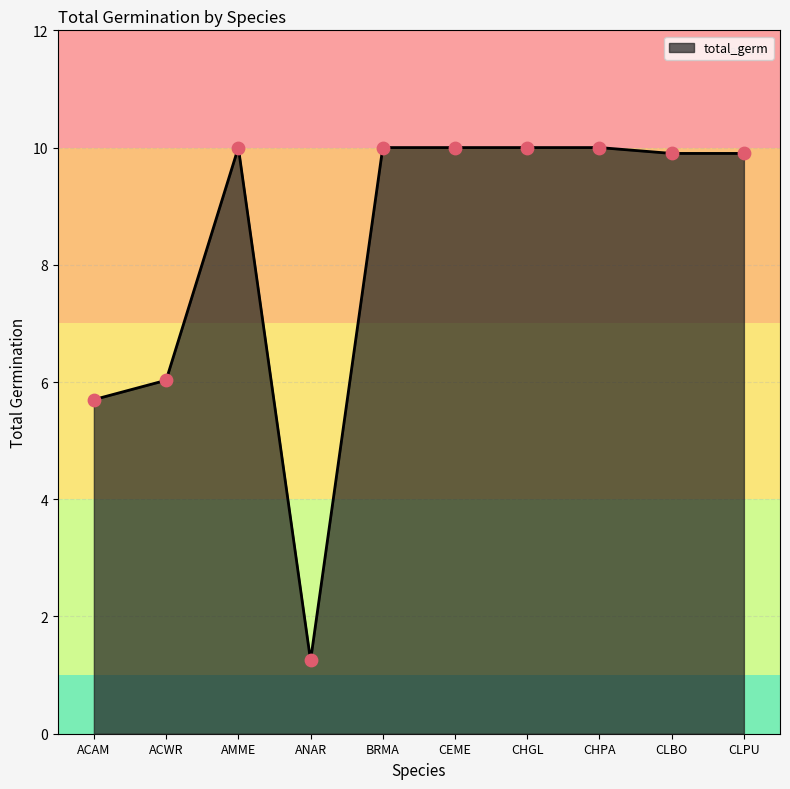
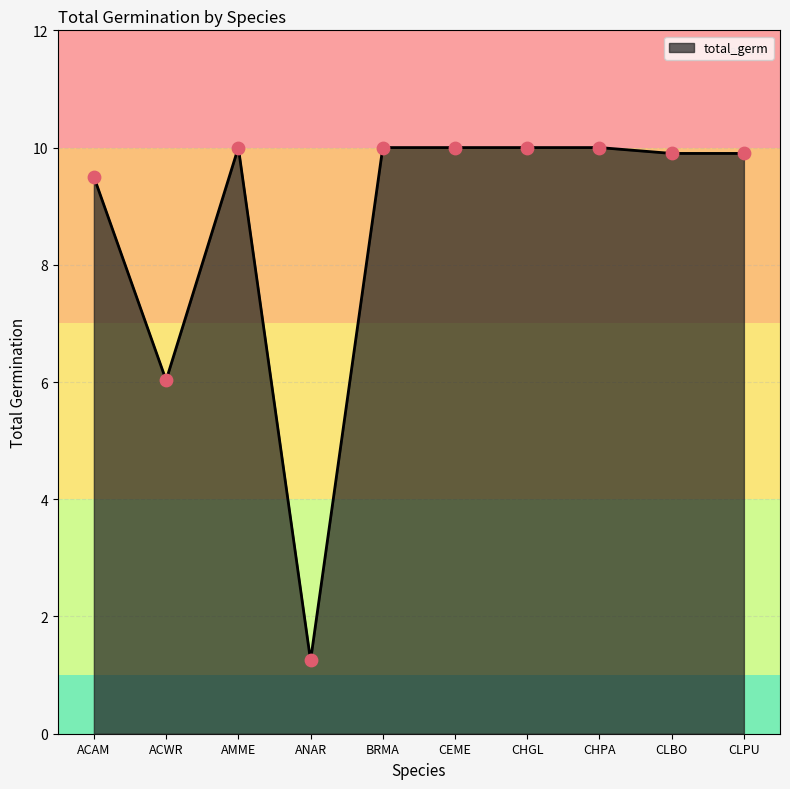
  {
-   "ACAM": 5.7,
+   "ACAM": 9.5,
    "ACWR": 6.0,
    "AMME": 10.0,
    "ANAR": 1.3,
    "BRMA": 10.0,
    "CEME": 10.0,
    "CHGL": 10.0,
    "CHPA": 10.0,
    "CLBO": 9.9,
    "CLPU": 9.9
  }
